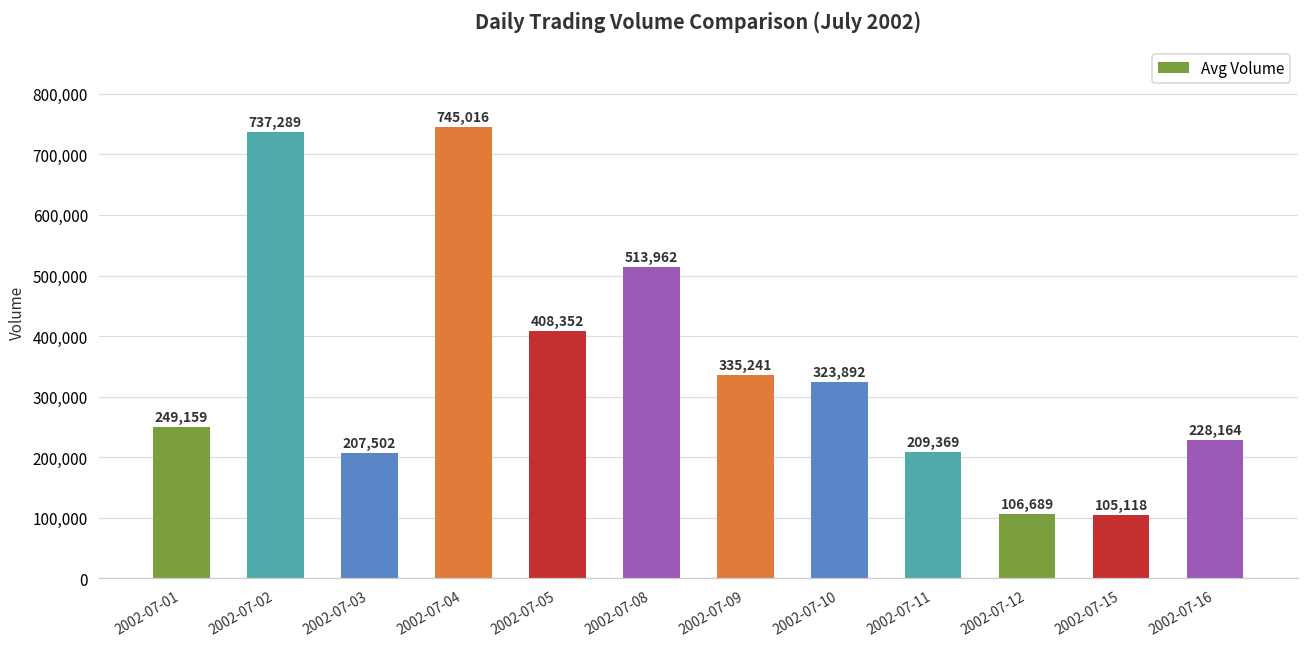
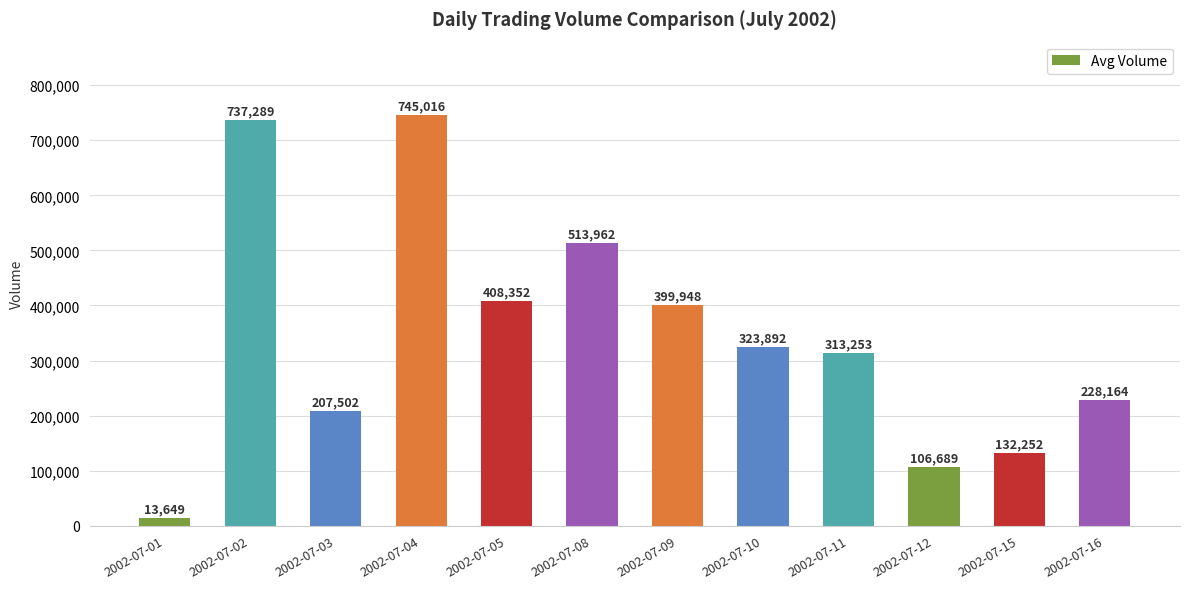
  {
-   "2002-07-01": "249,159",
+   "2002-07-01": "13,649",
    "2002-07-02": "737,289",
    "2002-07-03": "207,502",
    "2002-07-04": "745,016",
    "2002-07-05": "408,352",
    "2002-07-08": "513,962",
-   "2002-07-09": "335,241",
+   "2002-07-09": "399,948",
    "2002-07-10": "323,892",
-   "2002-07-11": "209,369",
+   "2002-07-11": "313,253",
    "2002-07-12": "106,689",
-   "2002-07-15": "105,118",
+   "2002-07-15": "132,252",
    "2002-07-16": "228,164"
  }
